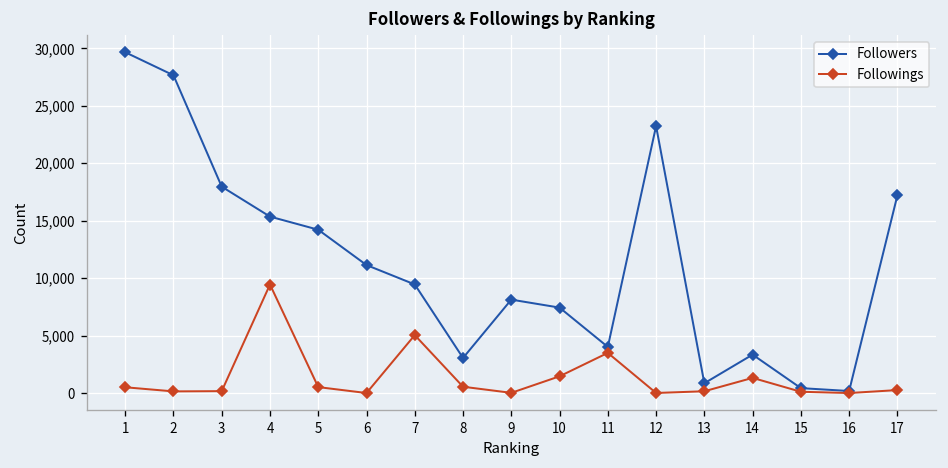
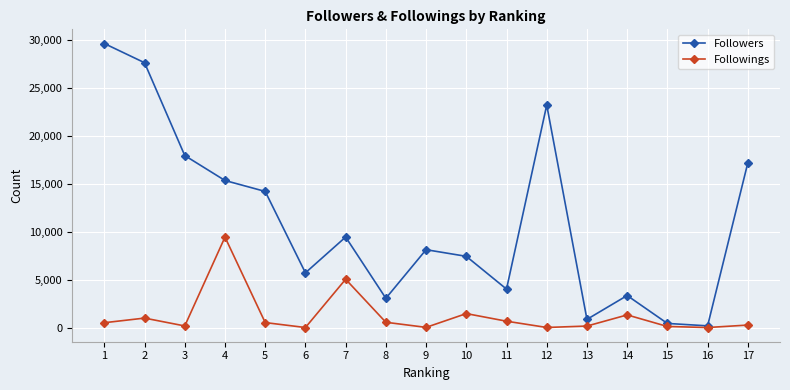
  {
    "Followers": {
      "1": "30,000",
      "2": "28,000",
      "3": "18,000",
      "4": "15,000",
      "5": "14,000",
-     "6": "11,000",
+     "6": "6,000",
      "7": "9,000",
      "8": "3,000",
      "9": "8,000",
      "10": "7,000",
      "11": "4,000",
      "12": "23,000",
      "13": "1,000",
      "14": "3,000",
      "15": "0",
      "17": "17,000"
    },
    "Followings": {
      "1": "1,000",
-     "2": "0",
+     "2": "1,000",
      "3": "0",
      "4": "9,000",
      "5": "1,000",
      "6": "0",
      "7": "5,000",
      "8": "1,000",
      "9": "0",
      "10": "1,000",
-     "11": "3,000",
+     "11": "1,000",
      "12": "0",
      "13": "0",
      "14": "1,000",
      "15": "0",
      "17": "0"
    }
  }
